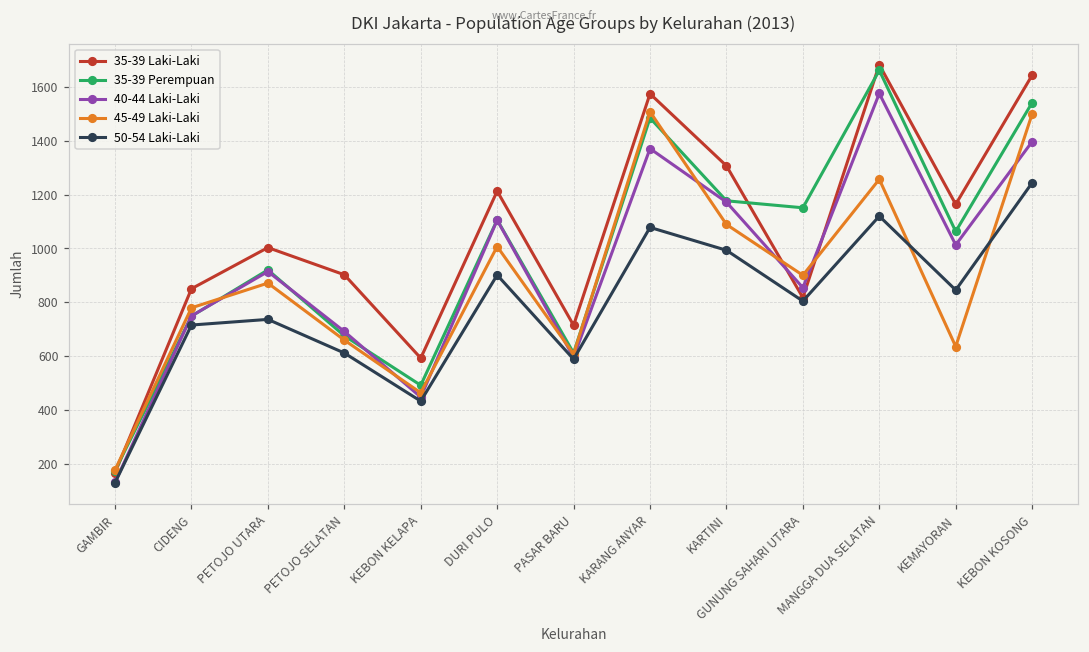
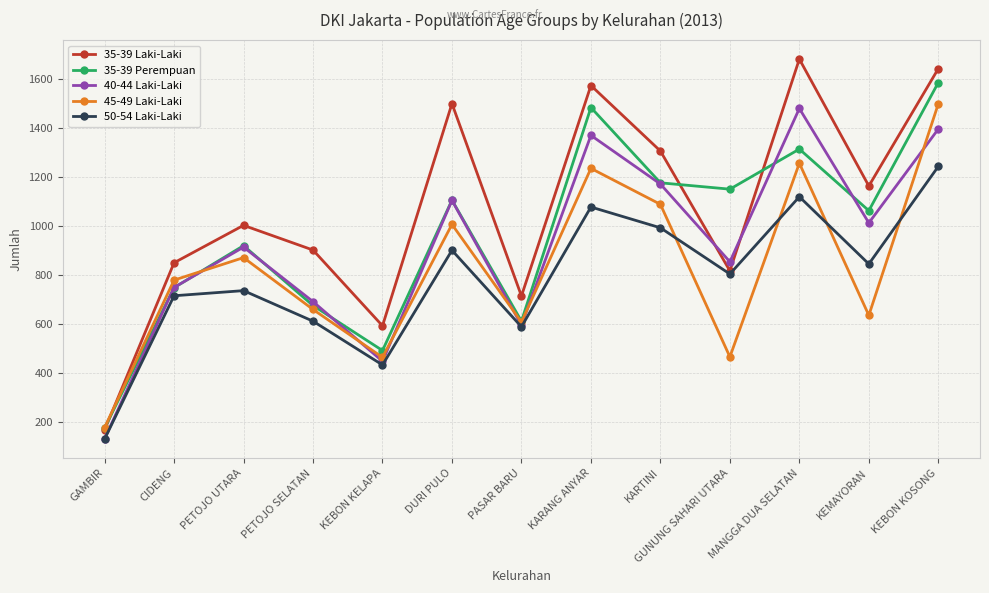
  {
    "35-39 Laki-Laki": {
      "CIDENG": 850,
      "PETOJO UTARA": 1000,
      "PETOJO SELATAN": 900,
      "KEBON KELAPA": 590,
-     "DURI PULO": 1210,
+     "DURI PULO": 1500,
      "PASAR BARU": 710,
      "KARANG ANYAR": 1580,
      "KARTINI": 1310,
      "GUNUNG SAHARI UTARA": 820,
      "MANGGA DUA SELATAN": 1680,
      "KEMAYORAN": 1160,
      "KEBON KOSONG": 1640
    },
    "35-39 Perempuan": {
      "PETOJO SELATAN": 680,
      "KEBON KELAPA": 490,
      "KARANG ANYAR": 1490,
      "GUNUNG SAHARI UTARA": 1150,
-     "MANGGA DUA SELATAN": 1660,
+     "MANGGA DUA SELATAN": 1320,
      "KEMAYORAN": 1060,
-     "KEBON KOSONG": 1540
+     "KEBON KOSONG": 1590
    },
    "40-44 Laki-Laki": {
      "PETOJO SELATAN": 690,
      "KEBON KELAPA": 450,
      "KARANG ANYAR": 1370,
      "GUNUNG SAHARI UTARA": 850,
-     "MANGGA DUA SELATAN": 1580,
+     "MANGGA DUA SELATAN": 1480,
      "KEMAYORAN": 1010,
      "KEBON KOSONG": 1400
    },
    "45-49 Laki-Laki": {
      "CIDENG": 780,
      "PETOJO UTARA": 870,
      "PETOJO SELATAN": 660,
      "KEBON KELAPA": 460,
      "DURI PULO": 1010,
-     "KARANG ANYAR": 1510,
+     "KARANG ANYAR": 1240,
      "KARTINI": 1090,
-     "GUNUNG SAHARI UTARA": 900,
+     "GUNUNG SAHARI UTARA": 470,
      "MANGGA DUA SELATAN": 1260,
      "KEMAYORAN": 640,
      "KEBON KOSONG": 1500
    },
    "50-54 Laki-Laki": {
      "CIDENG": 720,
      "PETOJO UTARA": 740,
      "PETOJO SELATAN": 610,
      "KEBON KELAPA": 430,
      "DURI PULO": 900,
      "KARANG ANYAR": 1080,
      "KARTINI": 990,
      "GUNUNG SAHARI UTARA": 800,
      "MANGGA DUA SELATAN": 1120,
      "KEMAYORAN": 850,
      "KEBON KOSONG": 1240
    }
  }
